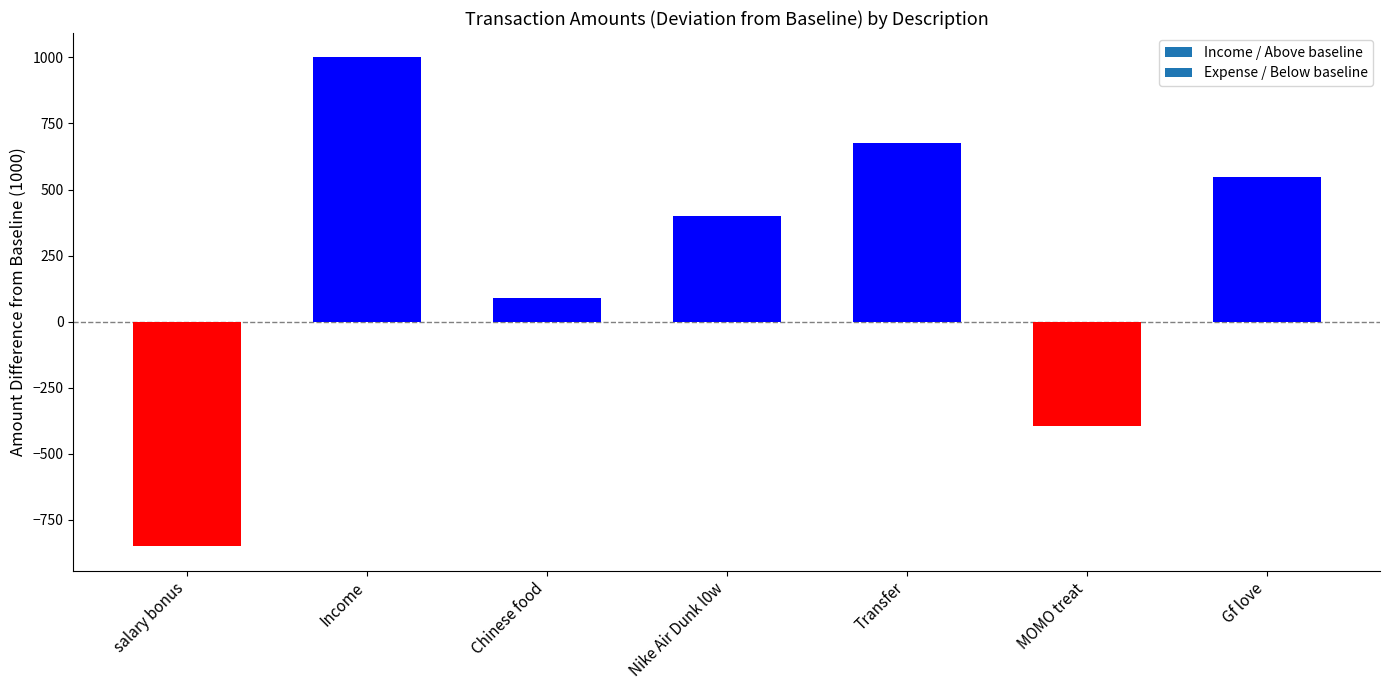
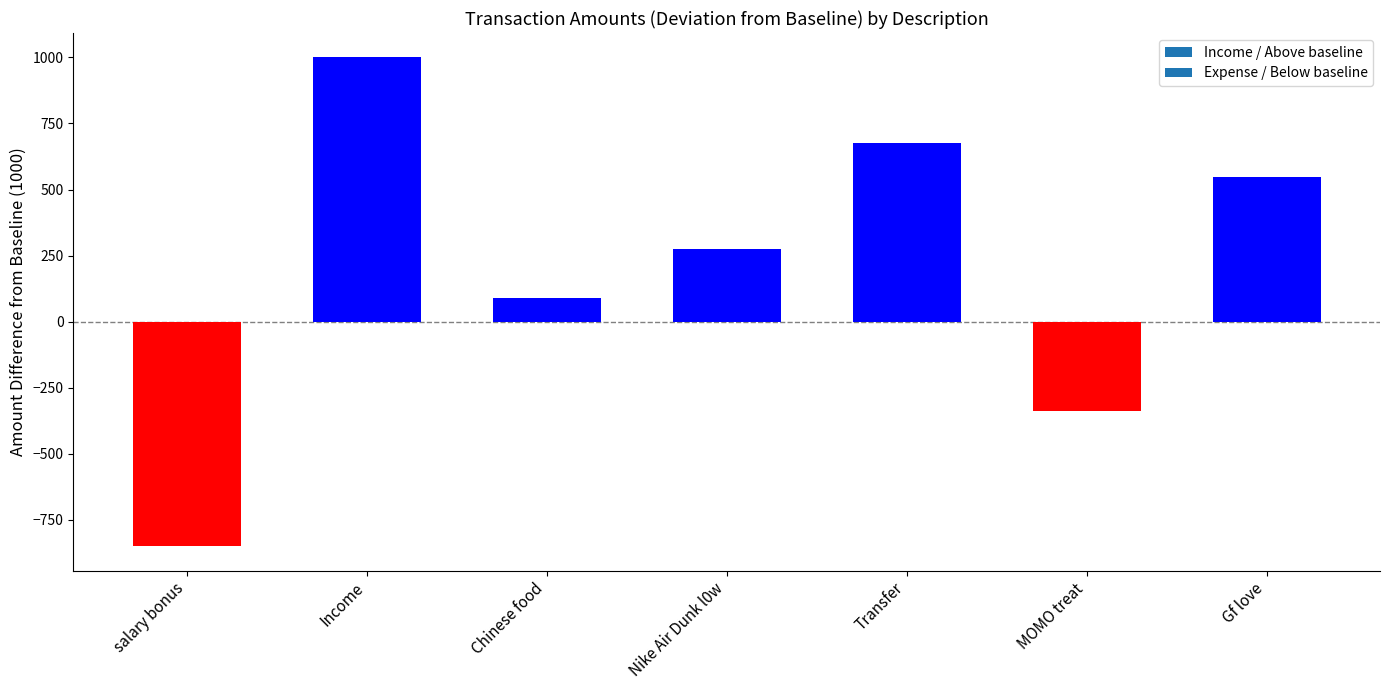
  {
    "salary bonus": -850,
    "Income": 1000,
    "Chinese food": 90,
-   "Nike Air Dunk l0w": 400,
+   "Nike Air Dunk l0w": 280,
    "Transfer": 680,
-   "MOMO treat": -400,
+   "MOMO treat": -340,
    "Gf love": 550
  }
